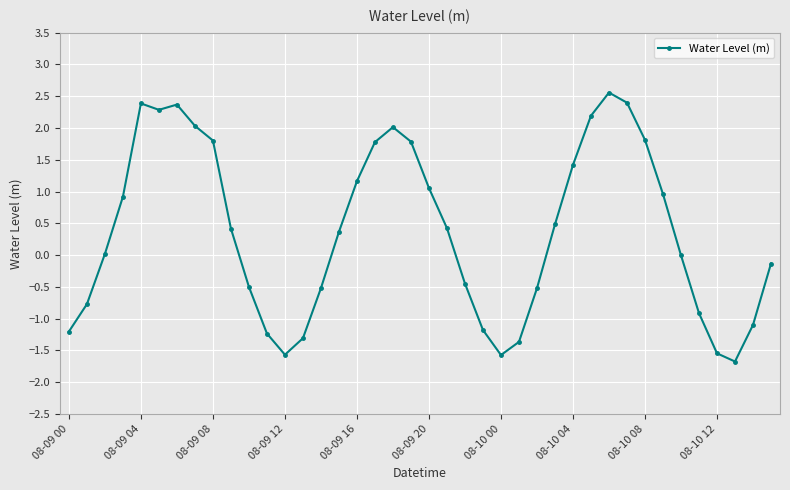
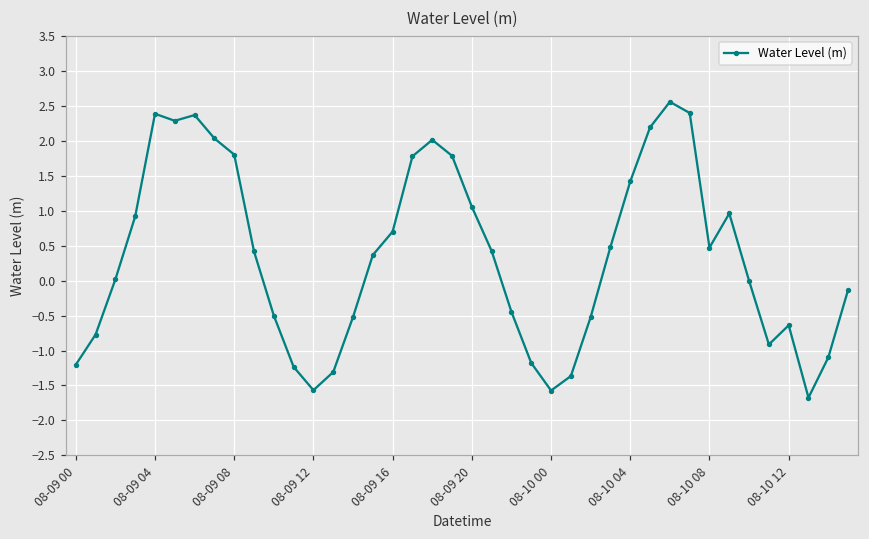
  {
    "08-09 00": -1.2,
    "08-09 04": 2.4,
    "08-09 08": 1.8,
    "08-09 12": -1.6,
-   "08-09 16": 1.2,
+   "08-09 16": 0.7,
    "08-09 20": 1.1,
    "08-10 00": -1.6,
    "08-10 04": 1.4,
-   "08-10 08": 1.8,
-   "08-10 12": -1.5
+   "08-10 08": 0.5,
+   "08-10 12": -0.6
  }
